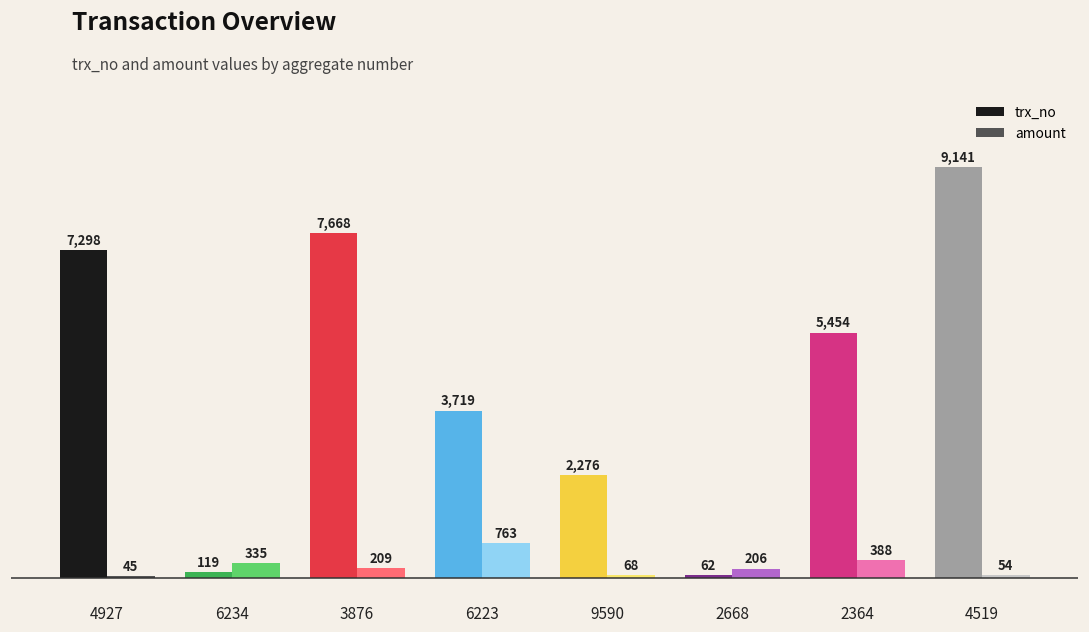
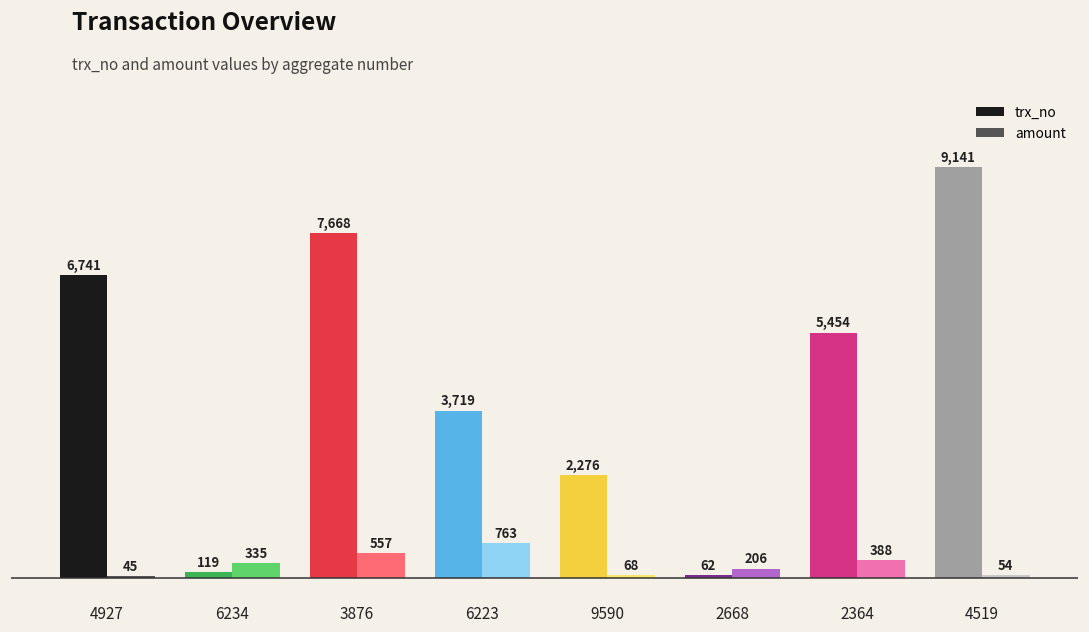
  {
    "trx_no": {
-     "4927": "7,298",
+     "4927": "6,741",
      "6234": "119",
      "3876": "7,668",
      "6223": "3,719",
      "9590": "2,276",
      "2668": "62",
      "2364": "5,454",
      "4519": "9,141"
    },
    "amount": {
      "4927": "45",
      "6234": "335",
-     "3876": "209",
+     "3876": "557",
      "6223": "763",
      "9590": "68",
      "2668": "206",
      "2364": "388",
      "4519": "54"
    }
  }
